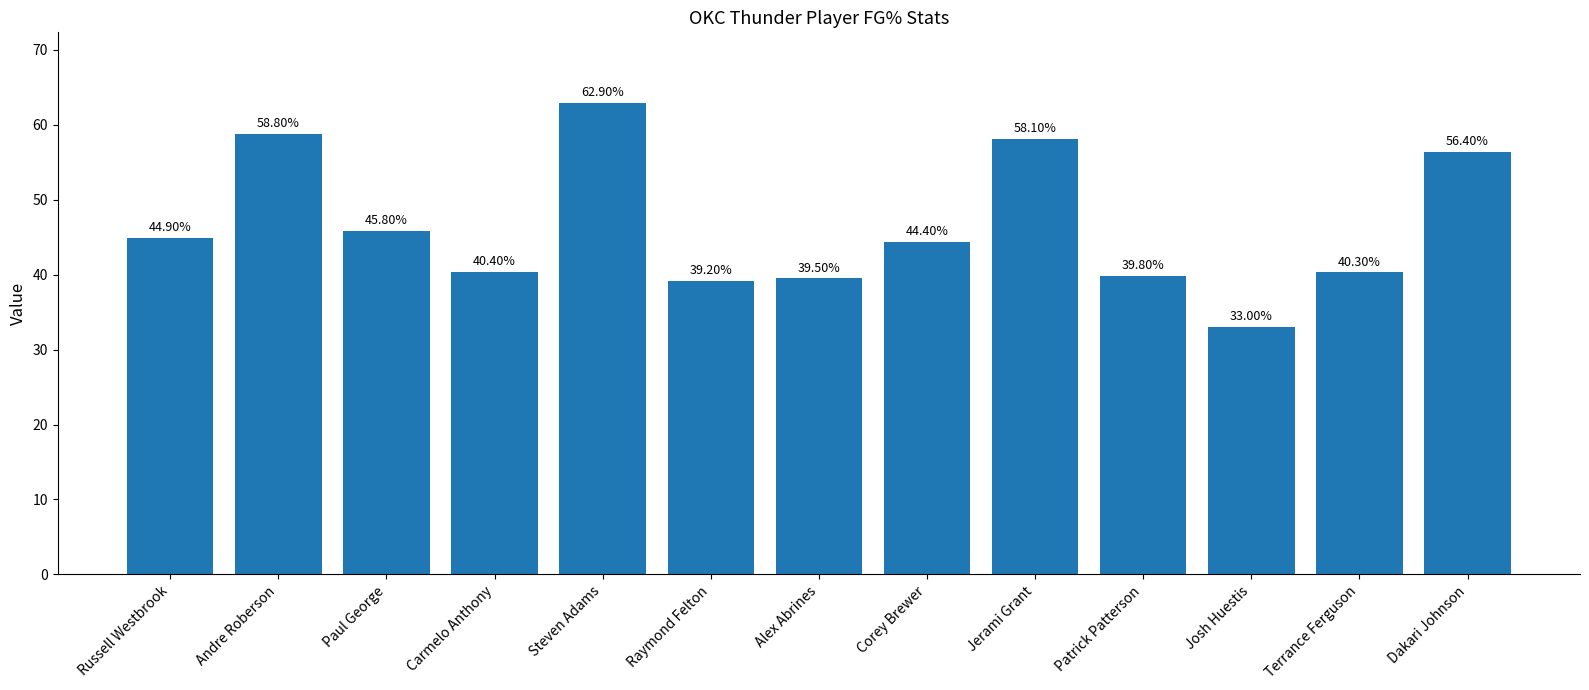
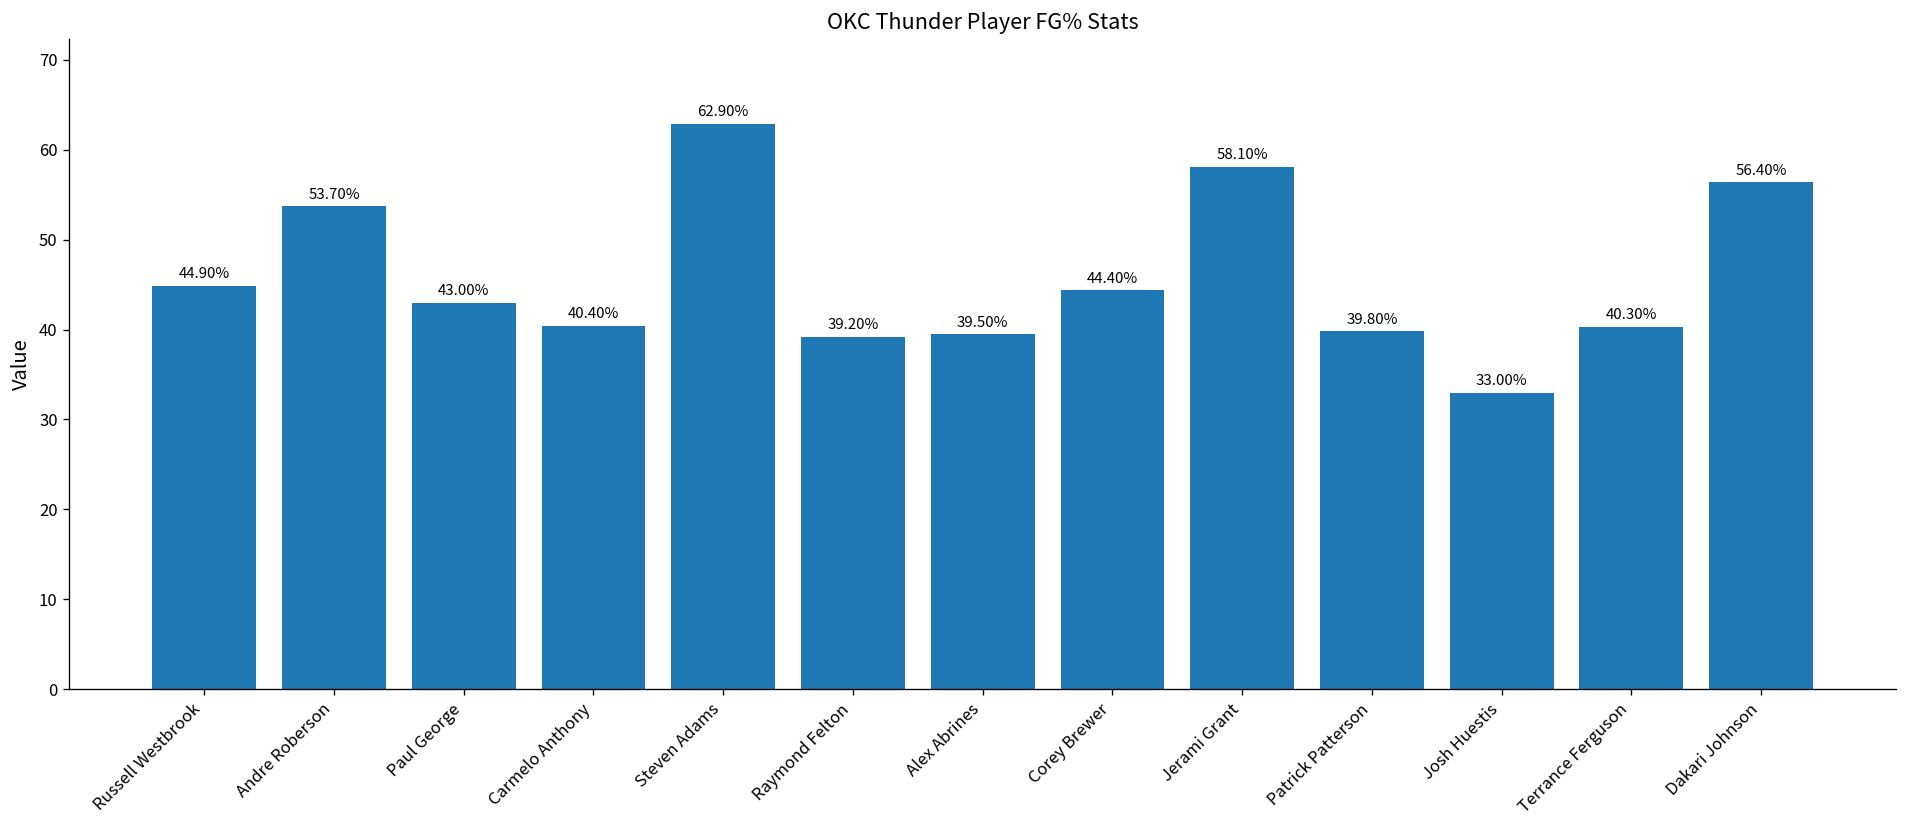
  {
    "Russell Westbrook": "44.90%",
-   "Andre Roberson": "58.80%",
-   "Paul George": "45.80%",
+   "Andre Roberson": "53.70%",
+   "Paul George": "43.00%",
    "Carmelo Anthony": "40.40%",
    "Steven Adams": "62.90%",
    "Raymond Felton": "39.20%",
    "Alex Abrines": "39.50%",
    "Corey Brewer": "44.40%",
    "Jerami Grant": "58.10%",
    "Patrick Patterson": "39.80%",
    "Josh Huestis": "33.00%",
    "Terrance Ferguson": "40.30%",
    "Dakari Johnson": "56.40%"
  }
